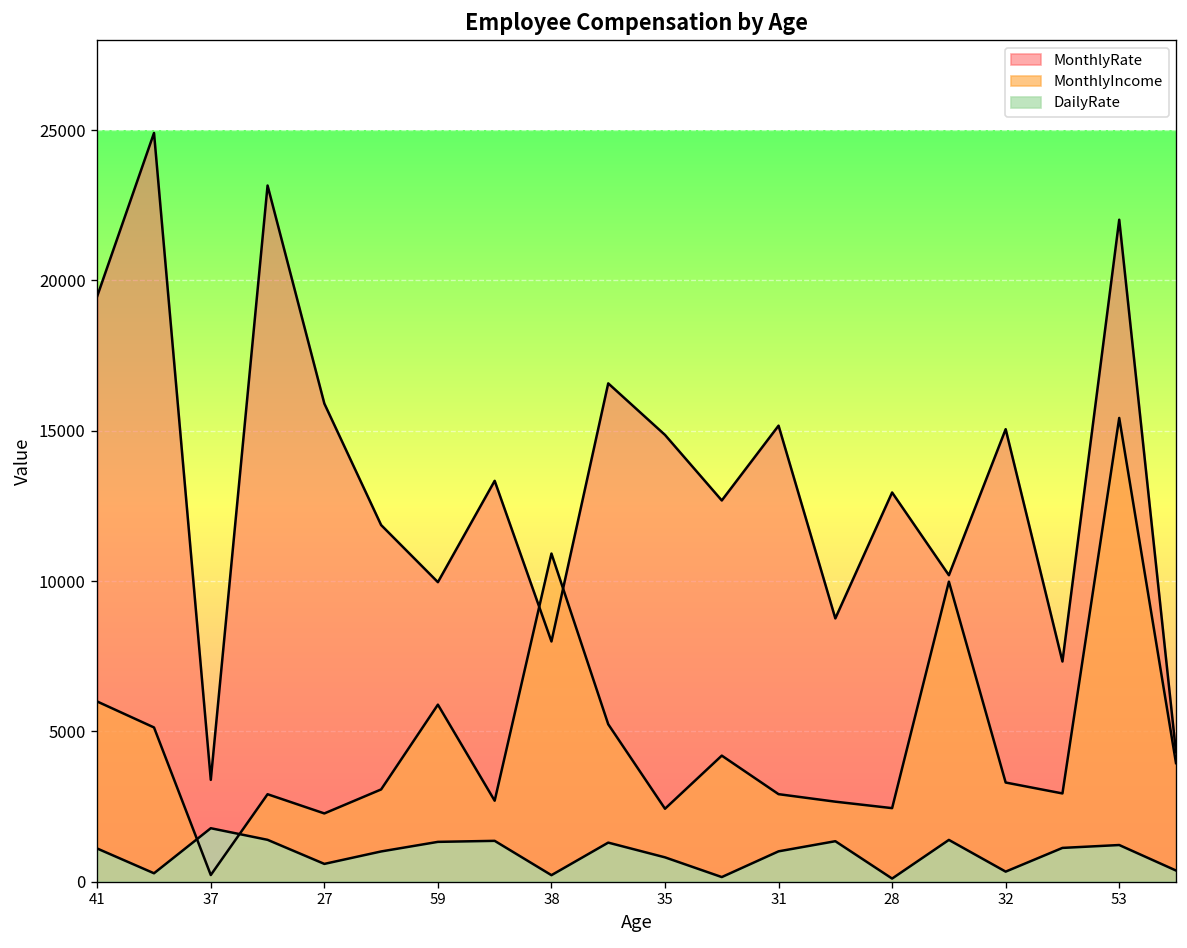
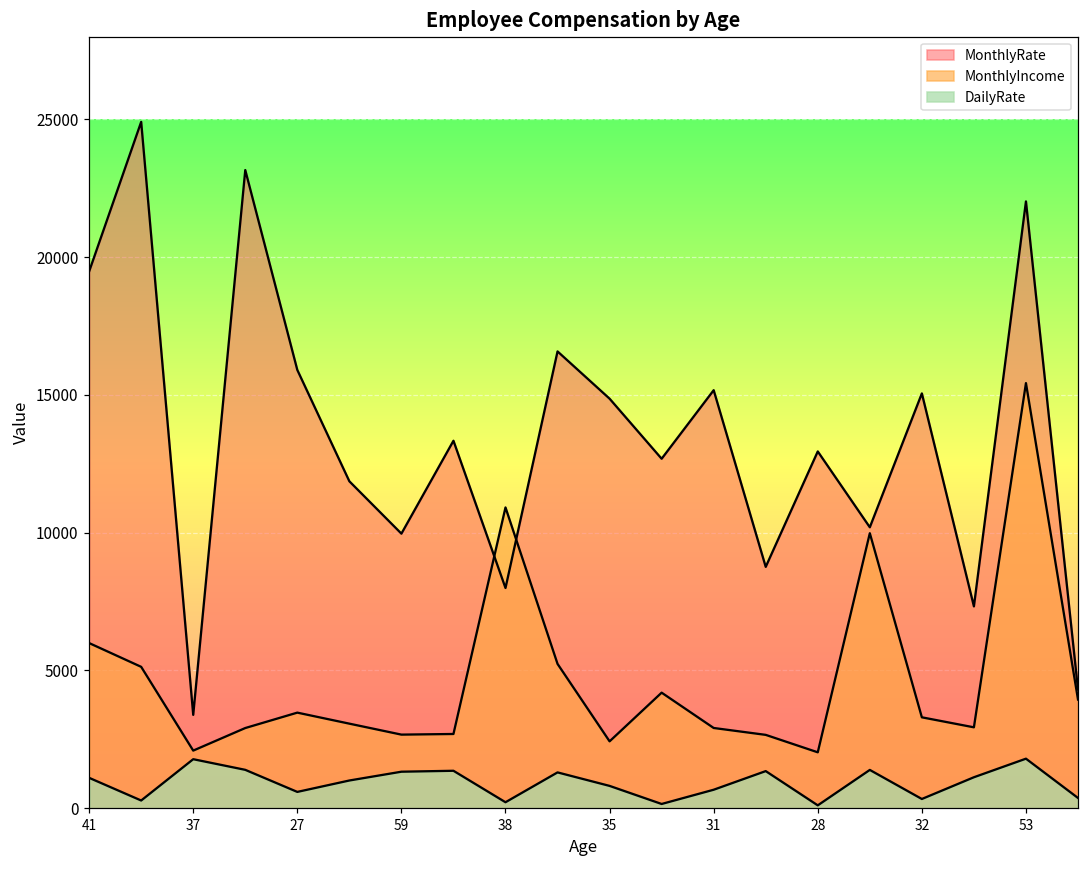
  {
    "MonthlyRate": {
      "41": 19500,
      "37": 3400,
      "27": 15900,
      "59": 10000,
      "38": 8000,
      "35": 14900,
      "31": 15200,
      "28": 12900,
      "32": 15100,
      "53": 22000
    },
    "MonthlyIncome": {
      "41": 6000,
-     "37": 200,
-     "27": 2300,
-     "59": 5900,
+     "37": 2100,
+     "27": 3500,
+     "59": 2700,
      "38": 10900,
      "35": 2400,
      "31": 2900,
-     "28": 2400,
+     "28": 2000,
      "32": 3300,
      "53": 15400
    },
    "DailyRate": {
      "41": 1100,
      "37": 1800,
      "27": 600,
      "59": 1300,
      "38": 200,
      "35": 800,
-     "31": 1000,
+     "31": 700,
      "28": 100,
      "32": 300,
-     "53": 1200
+     "53": 1800
    }
  }
